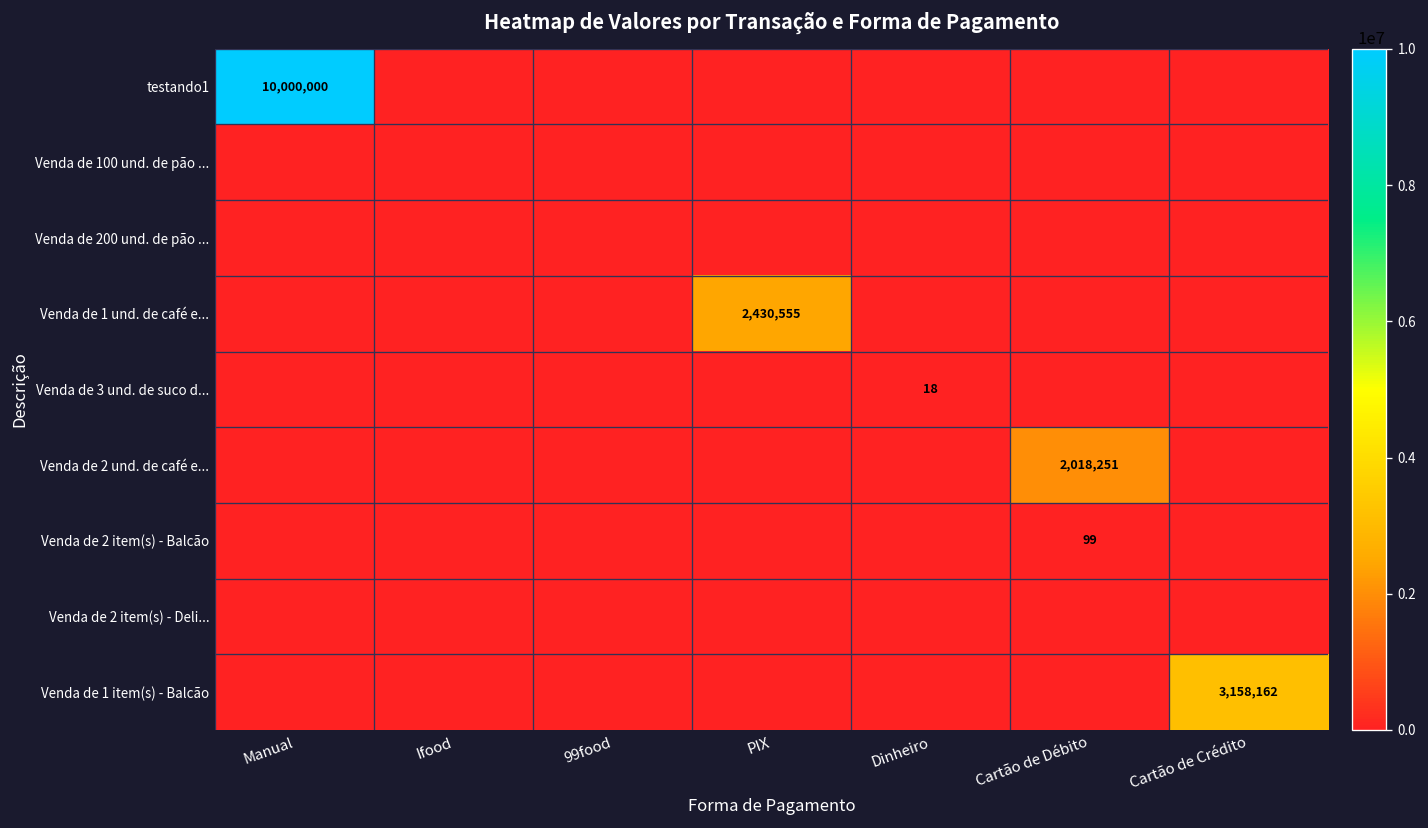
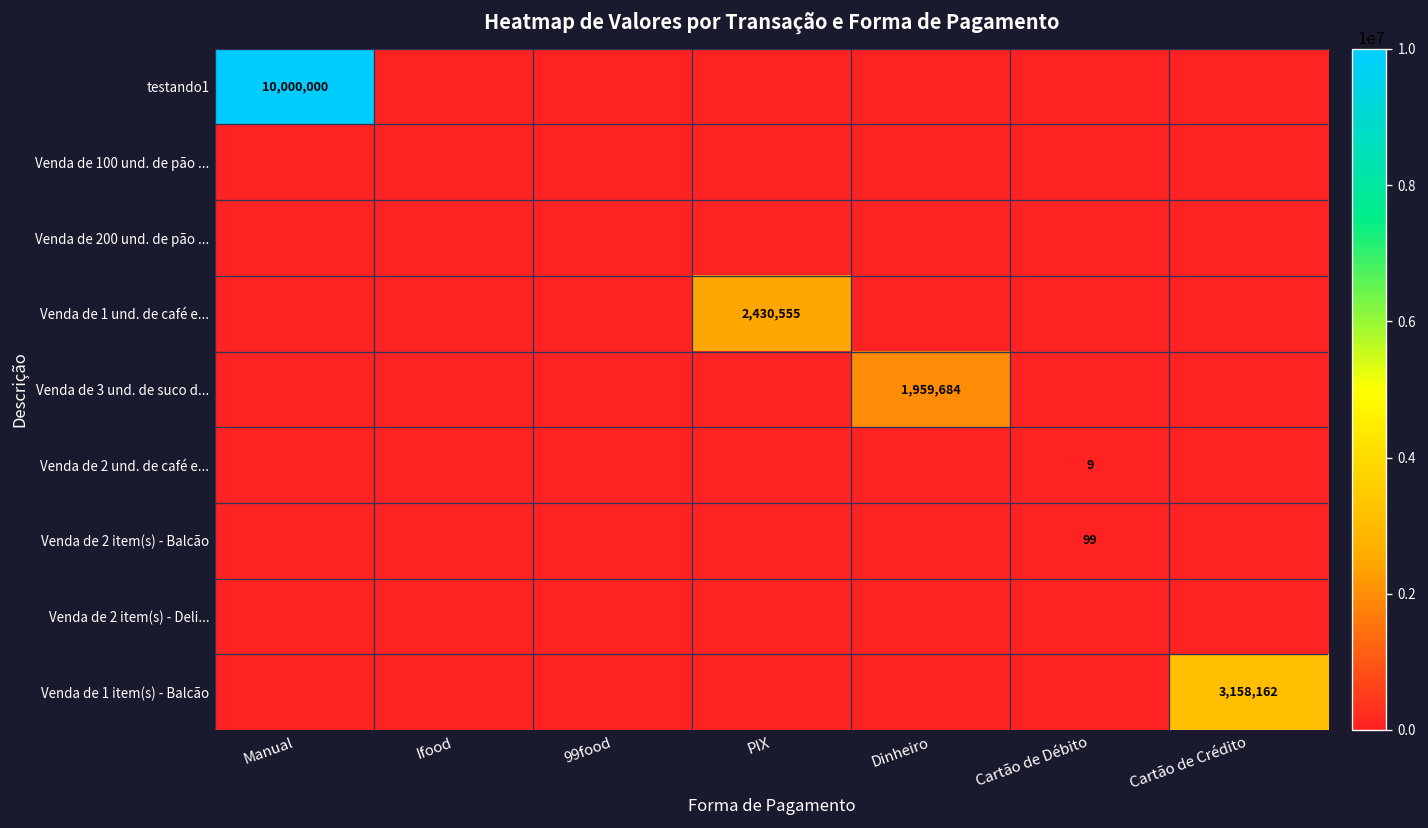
  {
    "testando1": {
      "Manual": "10,000,000"
    },
    "Venda de 1 und. de café e...": {
      "PIX": "2,430,555"
    },
    "Venda de 3 und. de suco d...": {
-     "Dinheiro": "18"
+     "Dinheiro": "1,959,684"
    },
    "Venda de 2 und. de café e...": {
-     "Cartão de Débito": "2,018,251"
+     "Cartão de Débito": "9"
    },
    "Venda de 2 item(s) - Balcão": {
      "Cartão de Débito": "99"
    },
    "Venda de 1 item(s) - Balcão": {
      "Cartão de Crédito": "3,158,162"
    }
  }
